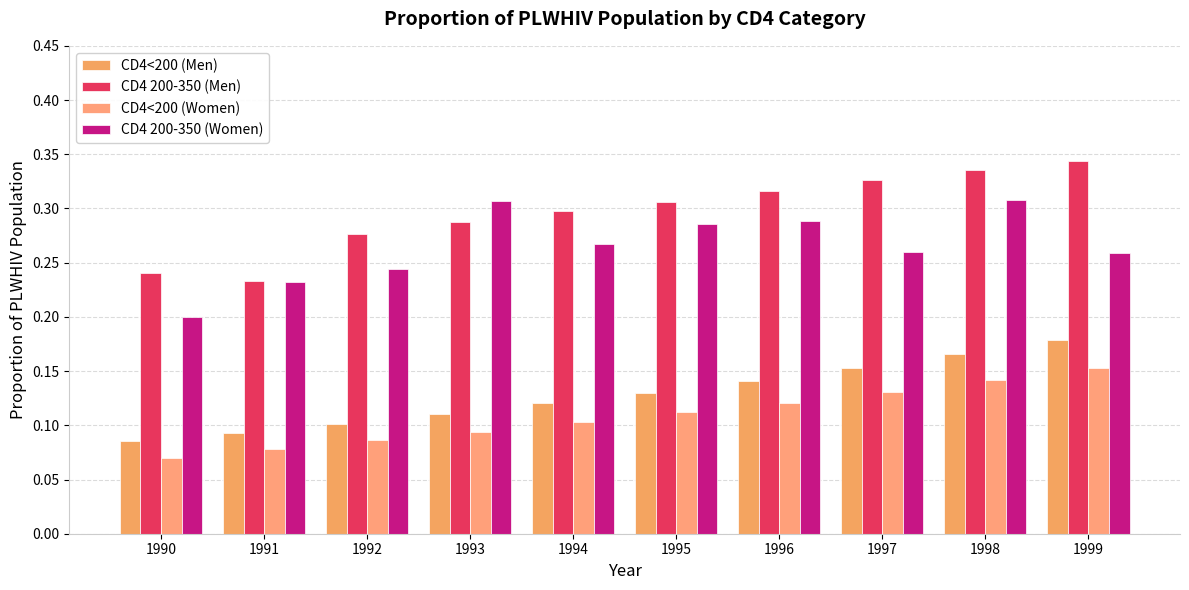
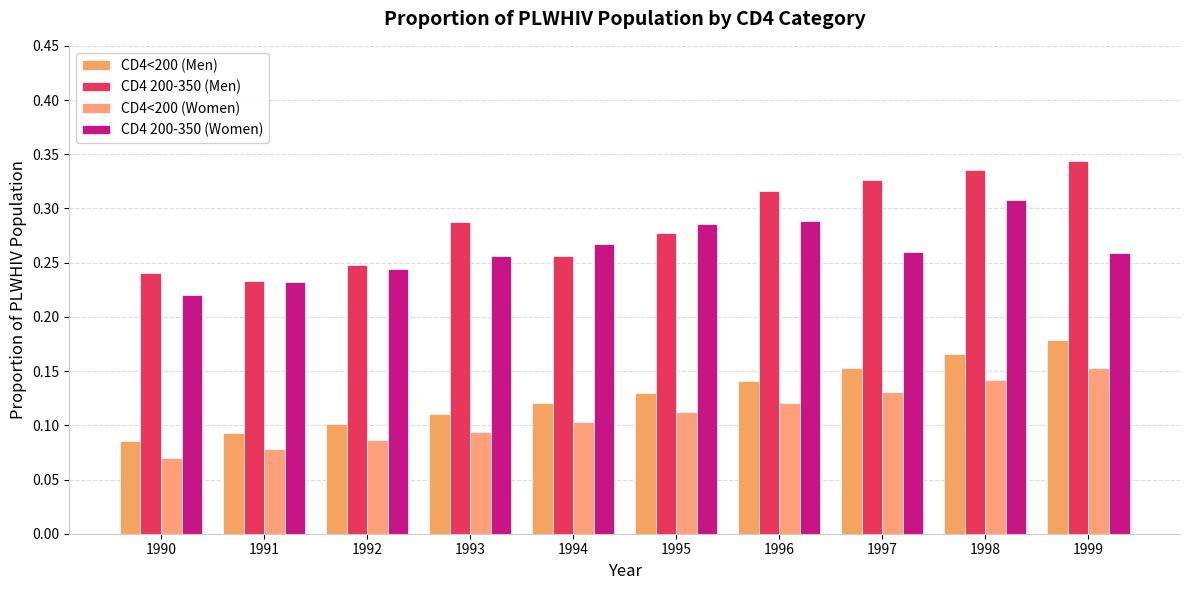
  {
    "CD4 200-350 (Men)": {
      "1990": 0.240,
      "1991": 0.233,
-     "1992": 0.276,
+     "1992": 0.248,
      "1993": 0.287,
-     "1994": 0.297,
-     "1995": 0.306,
+     "1994": 0.257,
+     "1995": 0.278,
      "1996": 0.316,
      "1997": 0.326,
      "1998": 0.336,
      "1999": 0.344
    },
    "CD4 200-350 (Women)": {
-     "1990": 0.20,
+     "1990": 0.22,
      "1991": 0.232,
      "1992": 0.244,
-     "1993": 0.307,
+     "1993": 0.256,
      "1994": 0.267,
      "1995": 0.286,
      "1996": 0.288,
      "1997": 0.260,
      "1998": 0.308,
      "1999": 0.259
    }
  }
